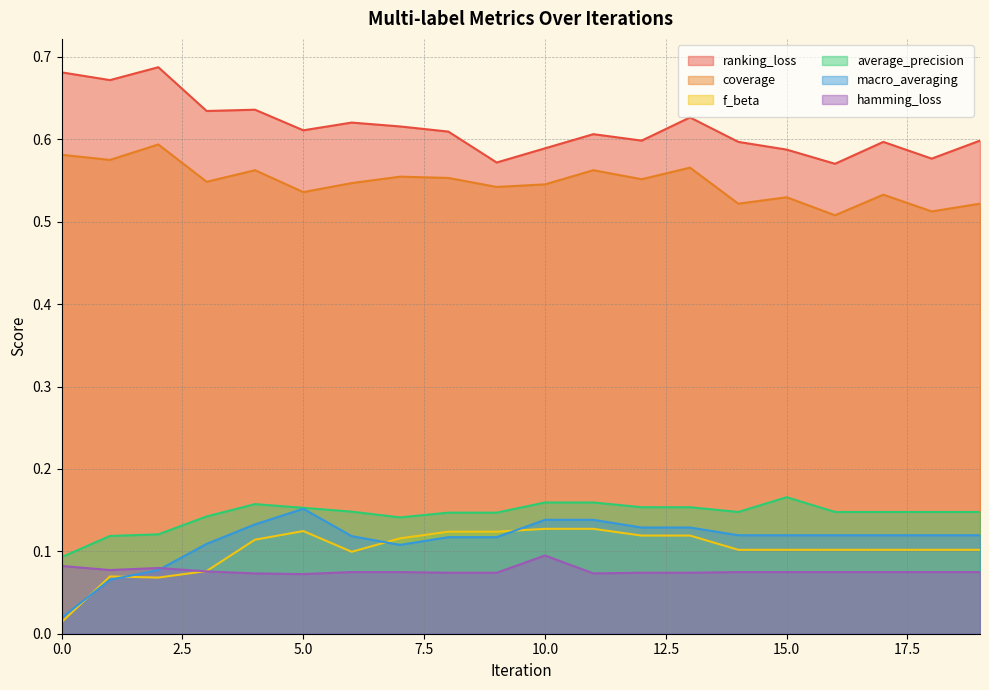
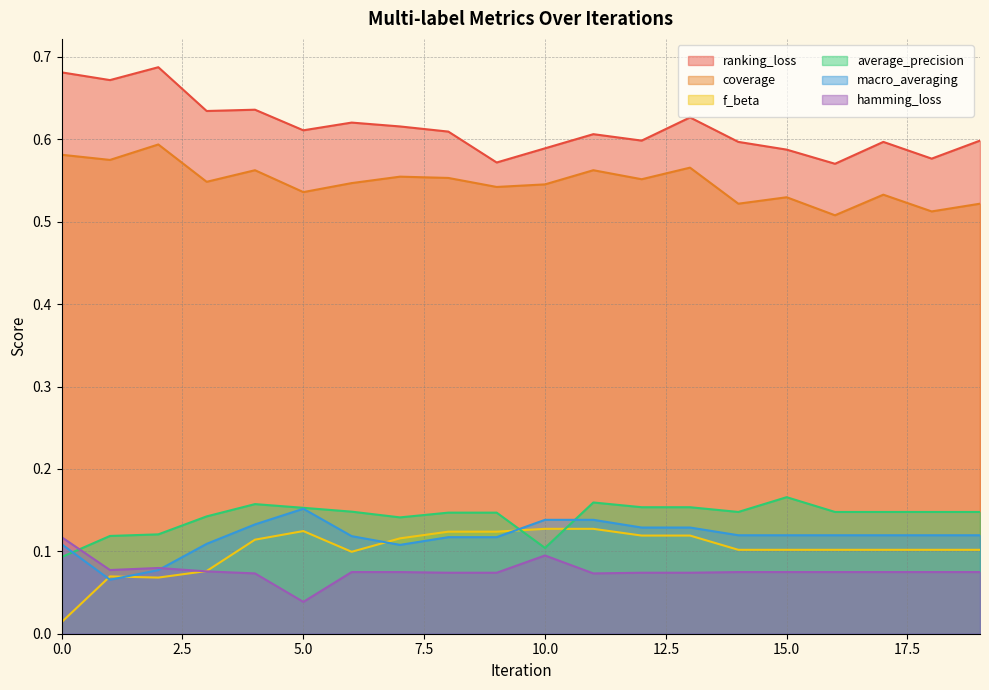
  {
    "average_precision": {
      "0.0": 0.09,
-     "10.0": 0.16,
+     "10.0": 0.10,
      "15.0": 0.17
    },
    "macro_averaging": {
-     "0.0": 0.02,
+     "0.0": 0.11,
      "10.0": 0.14,
      "15.0": 0.12
    },
    "hamming_loss": {
-     "0.0": 0.08,
-     "5.0": 0.07,
+     "0.0": 0.12,
+     "5.0": 0.04,
      "10.0": 0.09,
      "15.0": 0.07
    }
  }
